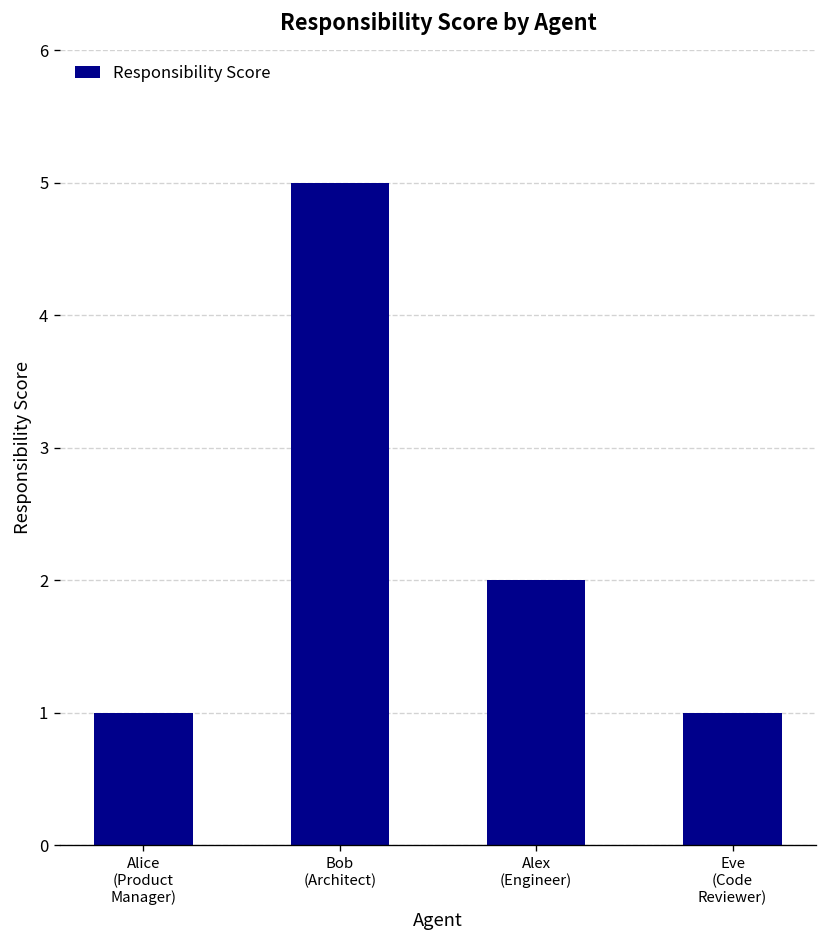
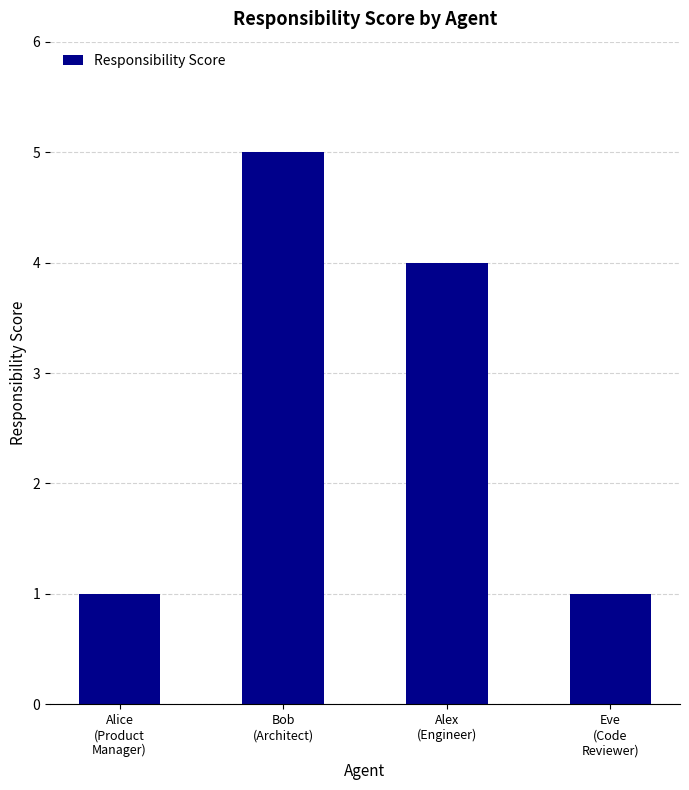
  {
    "Alice (Product Manager)": 1,
    "Bob (Architect)": 5,
-   "Alex (Engineer)": 2,
+   "Alex (Engineer)": 4,
    "Eve (Code Reviewer)": 1
  }
